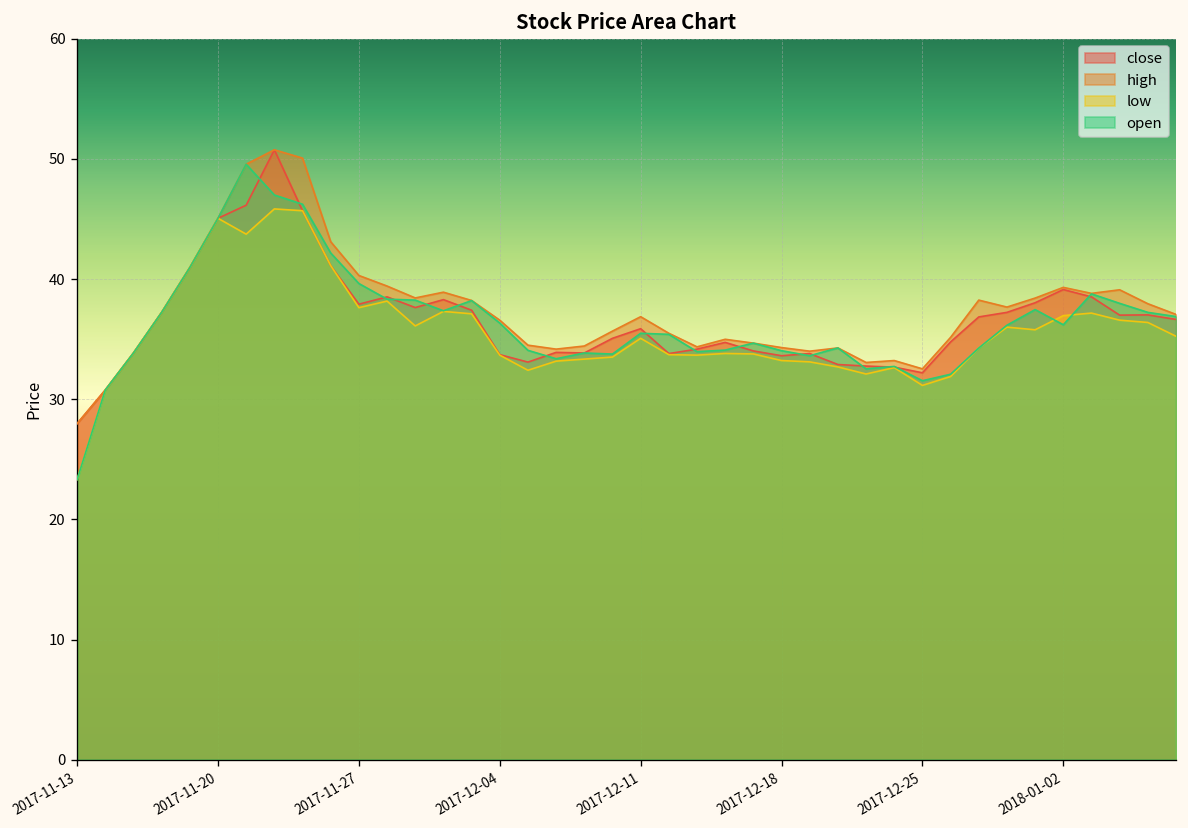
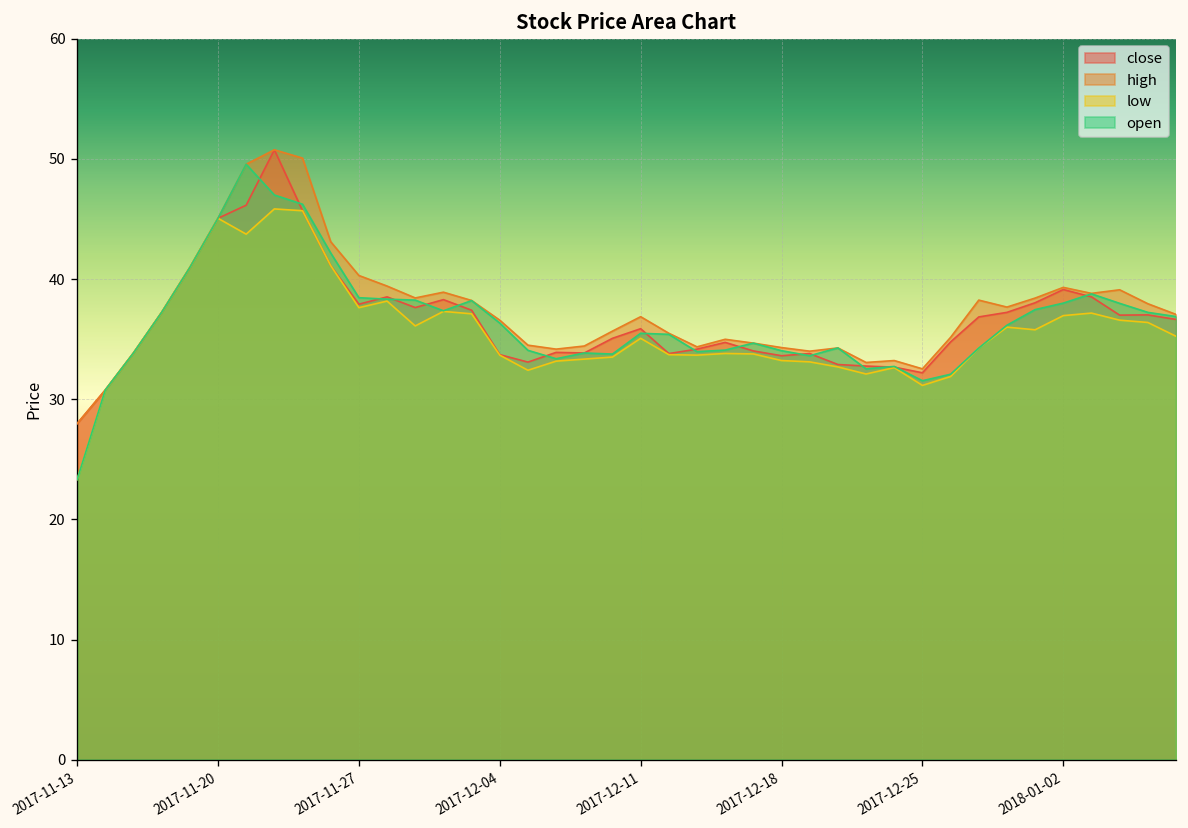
  {
    "open": {
-     "2017-11-27": 39.6,
+     "2017-11-27": 38.5,
      "2017-12-11": 35.5,
      "2017-12-18": 34.0,
      "2017-12-25": 31.5,
-     "2018-01-02": 36.2
+     "2018-01-02": 38.0
    }
  }
